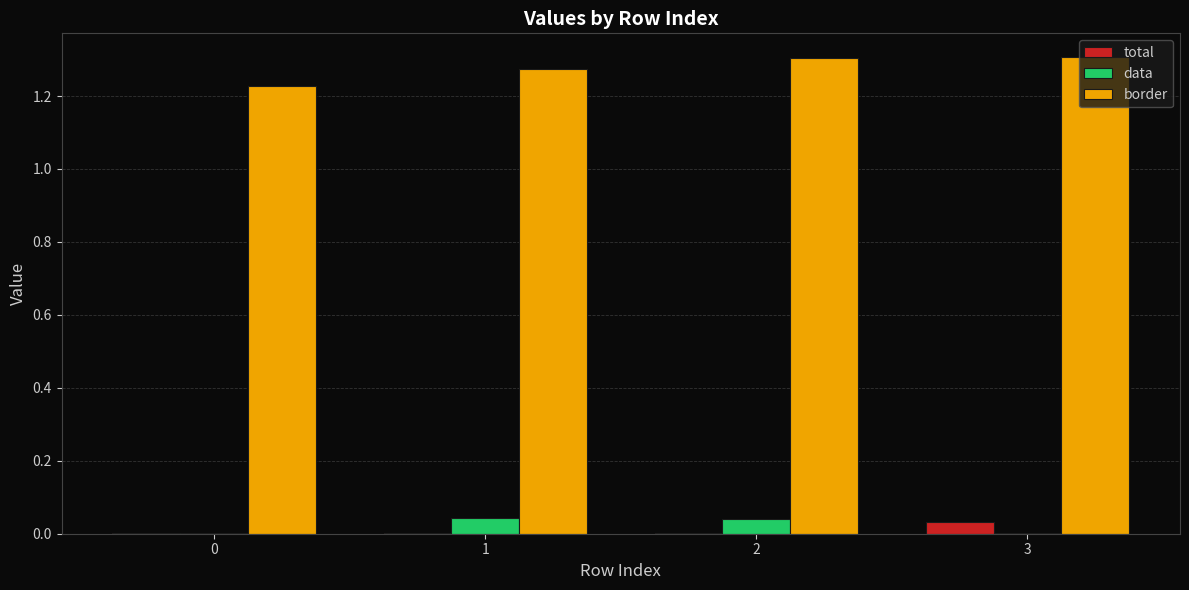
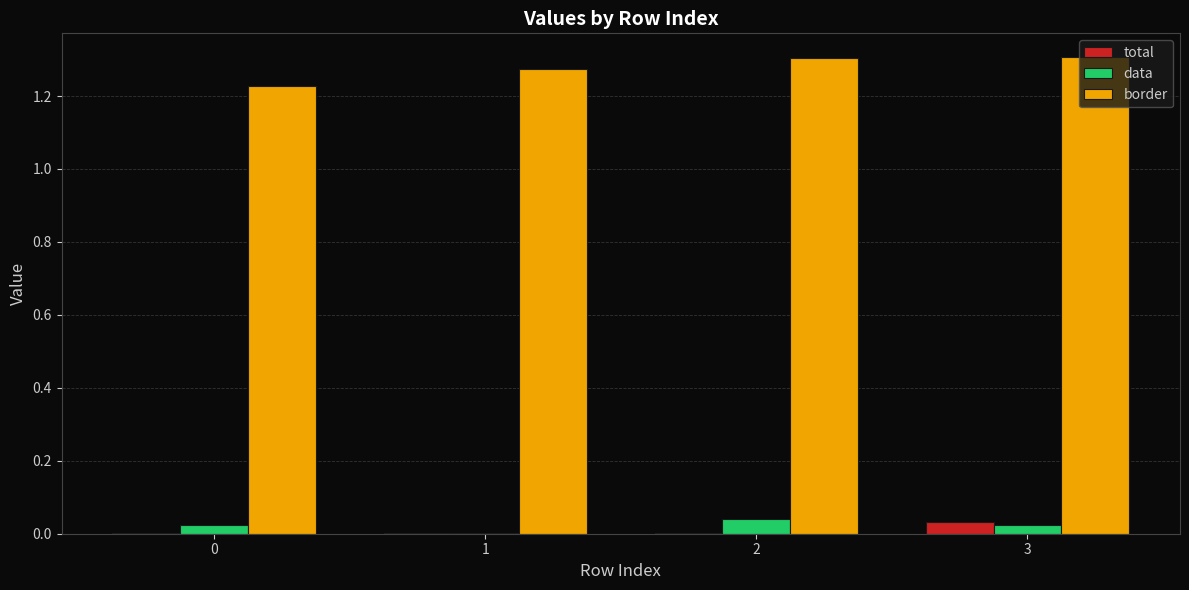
  {
    "total": {
      "3": 0.03
    },
    "data": {
-     "0": 0.00,
-     "1": 0.04,
+     "0": 0.02,
+     "1": 0.00,
      "2": 0.04,
-     "3": 0.00
+     "3": 0.02
    },
    "border": {
      "0": 1.23,
      "1": 1.27,
      "2": 1.31
    }
  }
